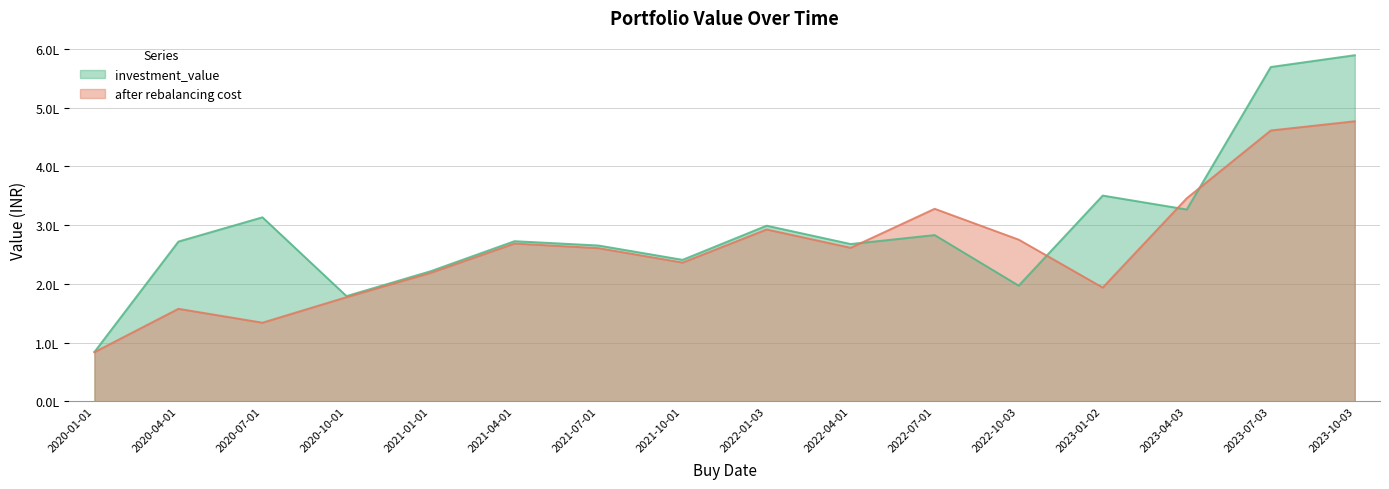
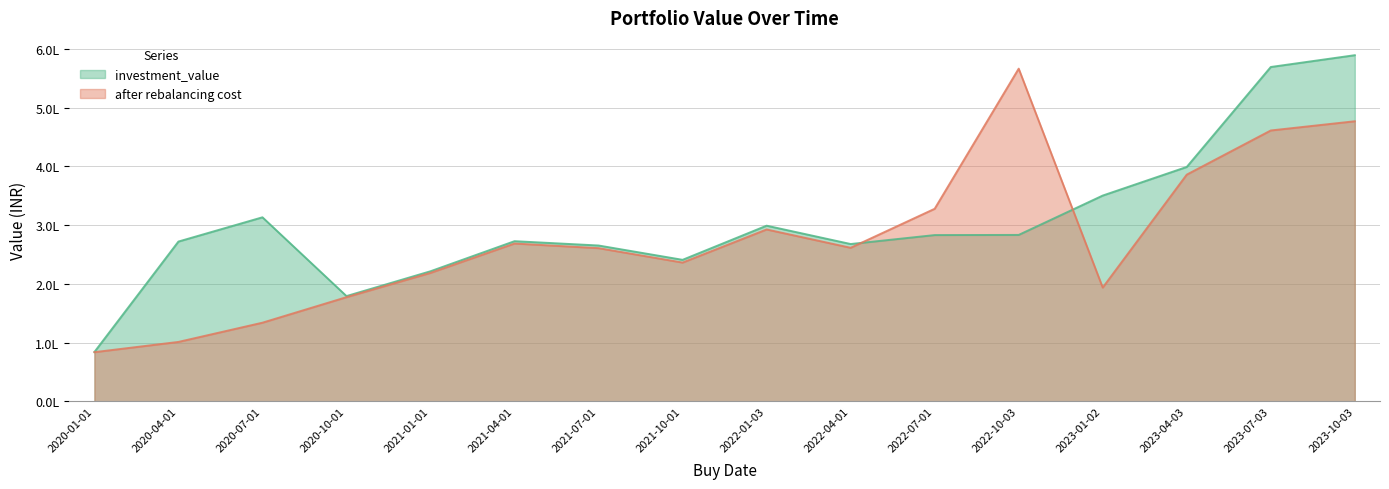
  {
    "investment_value": {
      "2020-04-01": "2.7L",
      "2020-07-01": "3.1L",
      "2021-07-01": "2.7L",
      "2021-10-01": "2.4L",
      "2022-01-03": "3.0L",
      "2022-04-01": "2.7L",
      "2022-07-01": "2.8L",
-     "2022-10-03": "2.0L",
+     "2022-10-03": "2.8L",
      "2023-01-02": "3.5L",
-     "2023-04-03": "3.3L",
+     "2023-04-03": "4.0L",
      "2023-07-03": "5.7L",
      "2023-10-03": "5.9L"
    },
    "after rebalancing cost": {
-     "2020-04-01": "1.6L",
+     "2020-04-01": "1.0L",
      "2020-07-01": "1.3L",
      "2021-07-01": "2.6L",
      "2021-10-01": "2.4L",
      "2022-01-03": "2.9L",
      "2022-04-01": "2.6L",
      "2022-07-01": "3.3L",
-     "2022-10-03": "2.8L",
+     "2022-10-03": "5.7L",
      "2023-01-02": "1.9L",
-     "2023-04-03": "3.5L",
+     "2023-04-03": "3.9L",
      "2023-07-03": "4.6L",
      "2023-10-03": "4.8L"
    }
  }
